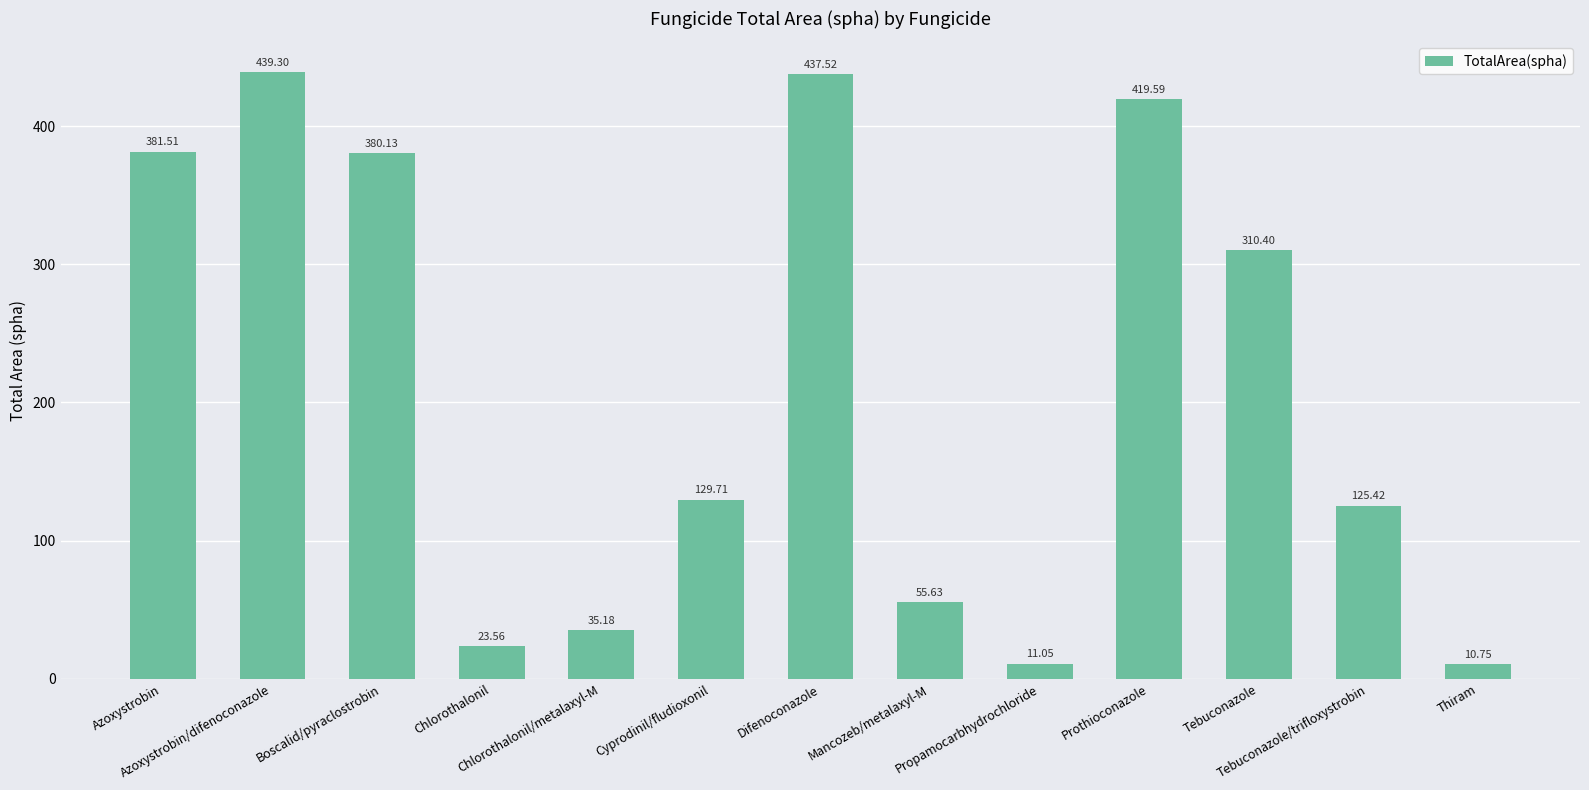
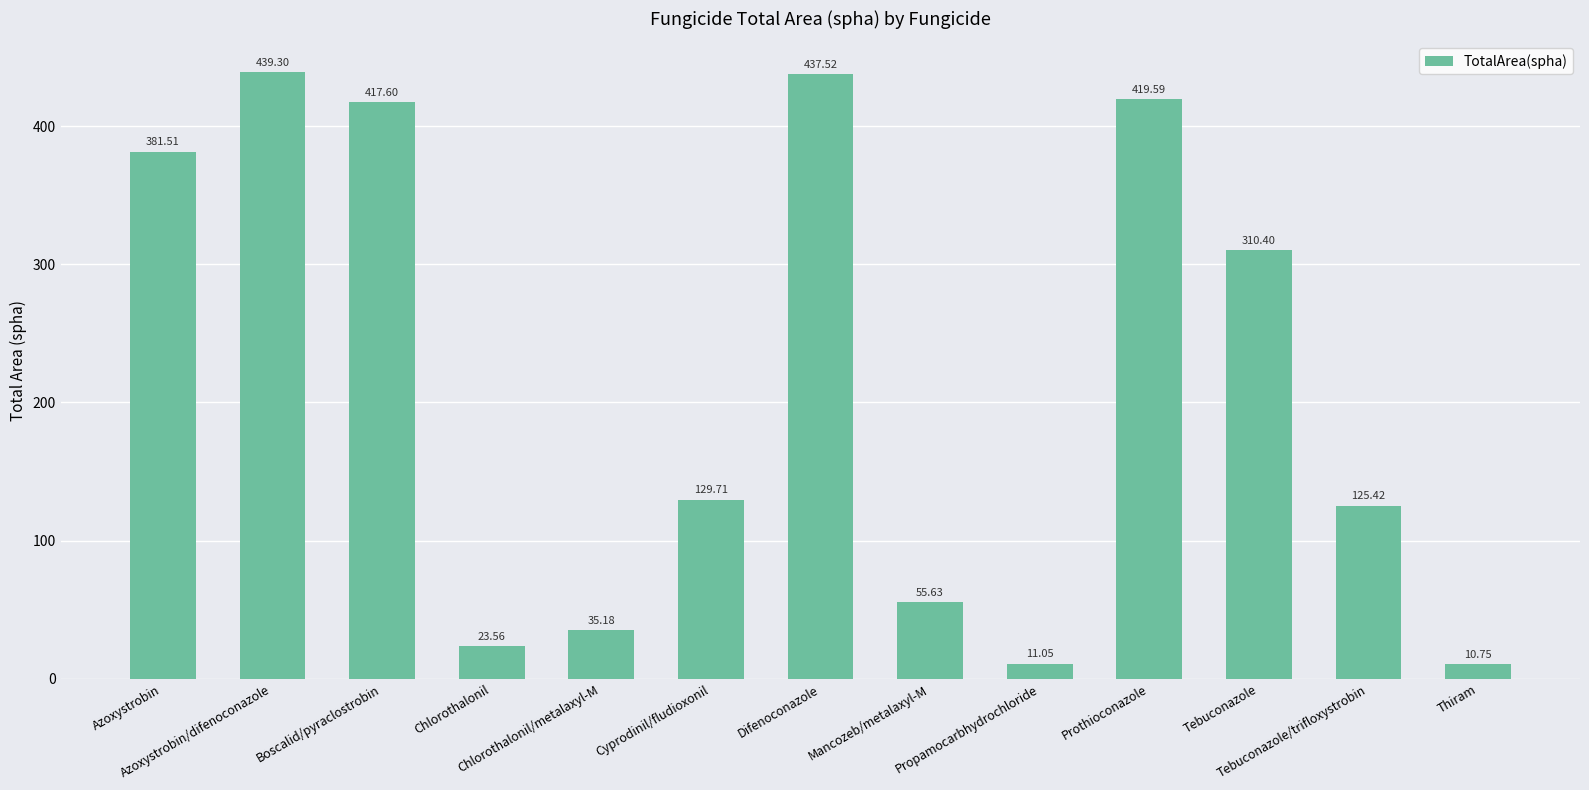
  {
    "Azoxystrobin": 381.51,
    "Azoxystrobin/difenoconazole": 439.30,
-   "Boscalid/pyraclostrobin": 380.13,
+   "Boscalid/pyraclostrobin": 417.60,
    "Chlorothalonil": 23.56,
    "Chlorothalonil/metalaxyl-M": 35.18,
    "Cyprodinil/fludioxonil": 129.71,
    "Difenoconazole": 437.52,
    "Mancozeb/metalaxyl-M": 55.63,
    "Propamocarbhydrochloride": 11.05,
    "Prothioconazole": 419.59,
    "Tebuconazole": 310.40,
    "Tebuconazole/trifloxystrobin": 125.42,
    "Thiram": 10.75
  }
